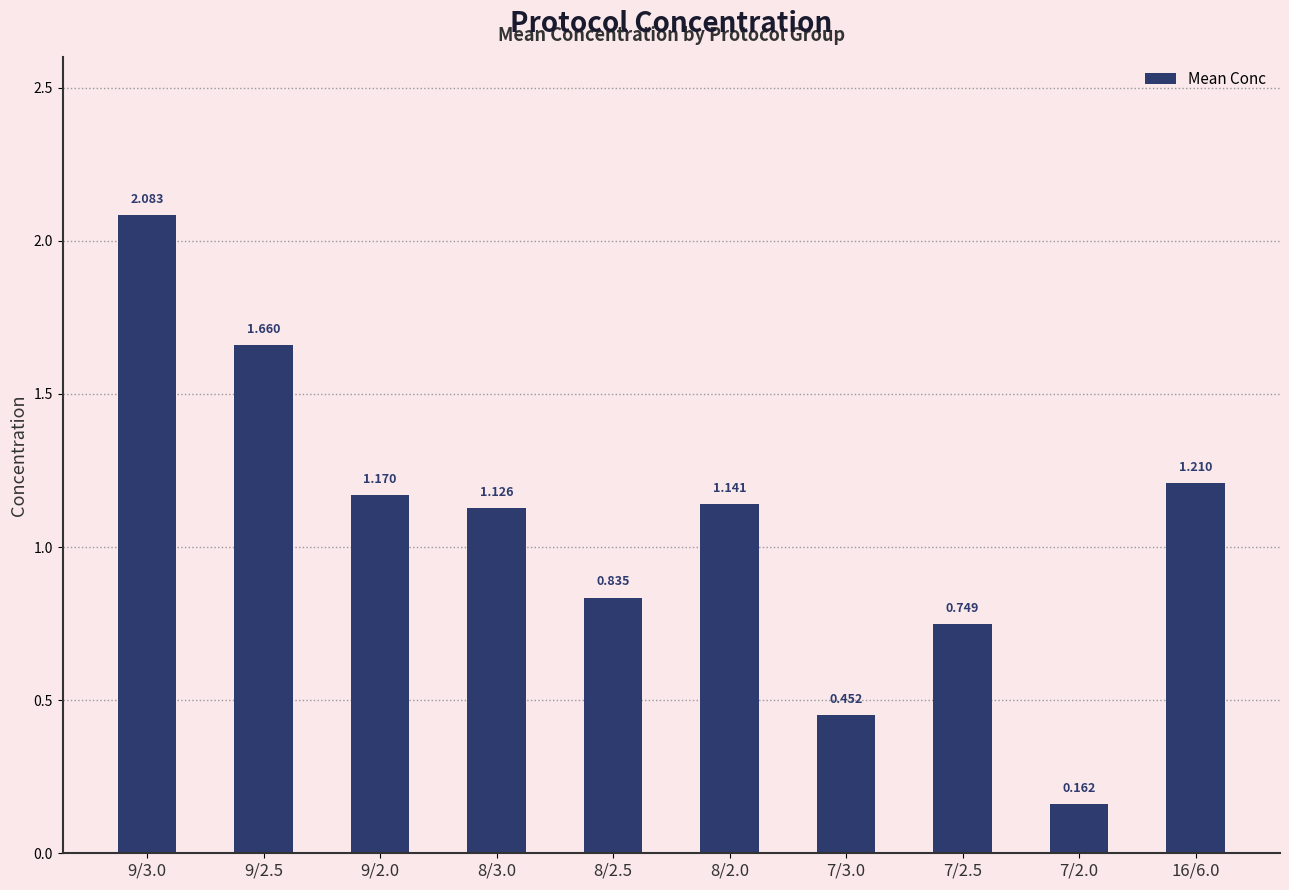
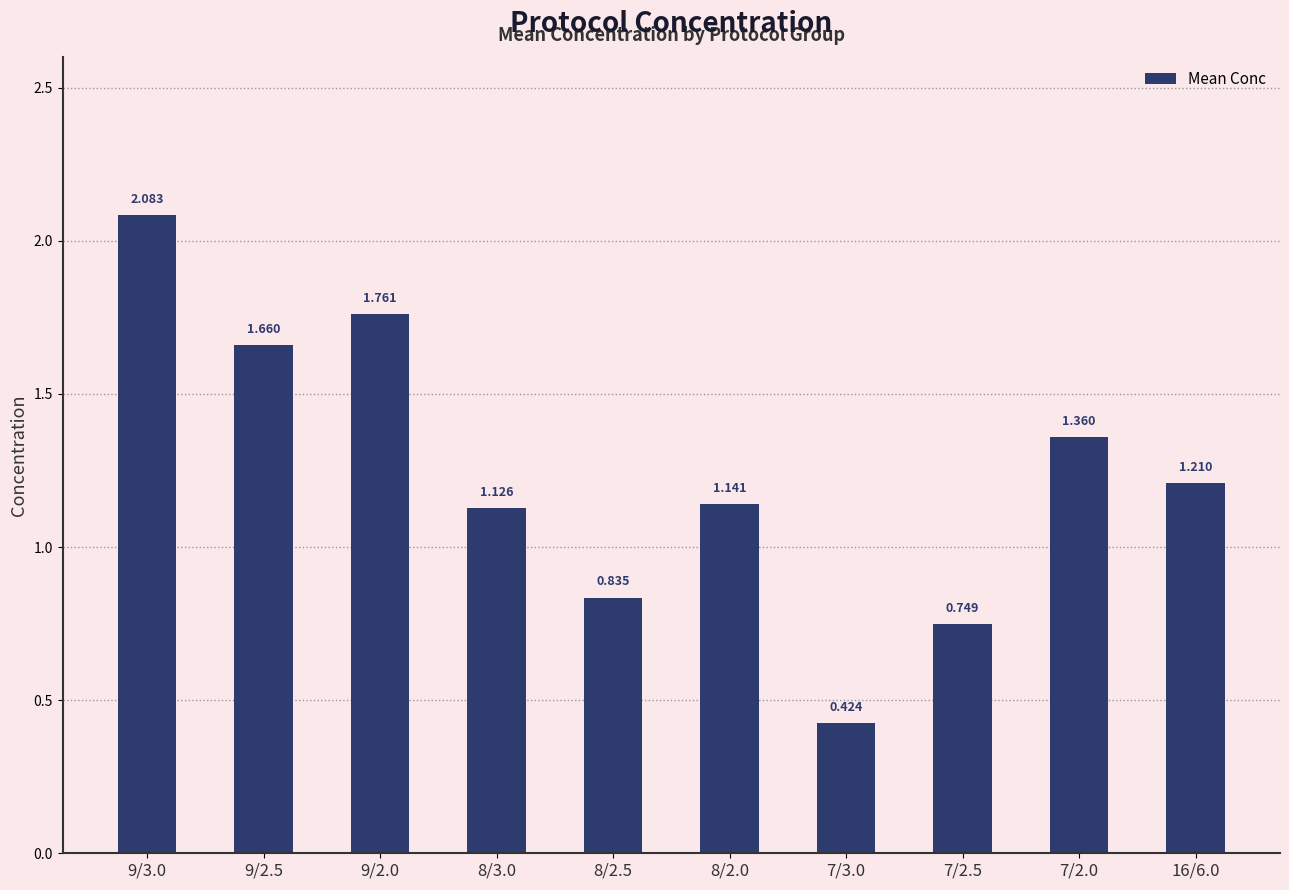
  {
    "9/3.0": 2.083,
    "9/2.5": 1.660,
-   "9/2.0": 1.170,
+   "9/2.0": 1.761,
    "8/3.0": 1.126,
    "8/2.5": 0.835,
    "8/2.0": 1.141,
-   "7/3.0": 0.452,
+   "7/3.0": 0.424,
    "7/2.5": 0.749,
-   "7/2.0": 0.162,
+   "7/2.0": 1.360,
    "16/6.0": 1.210
  }
